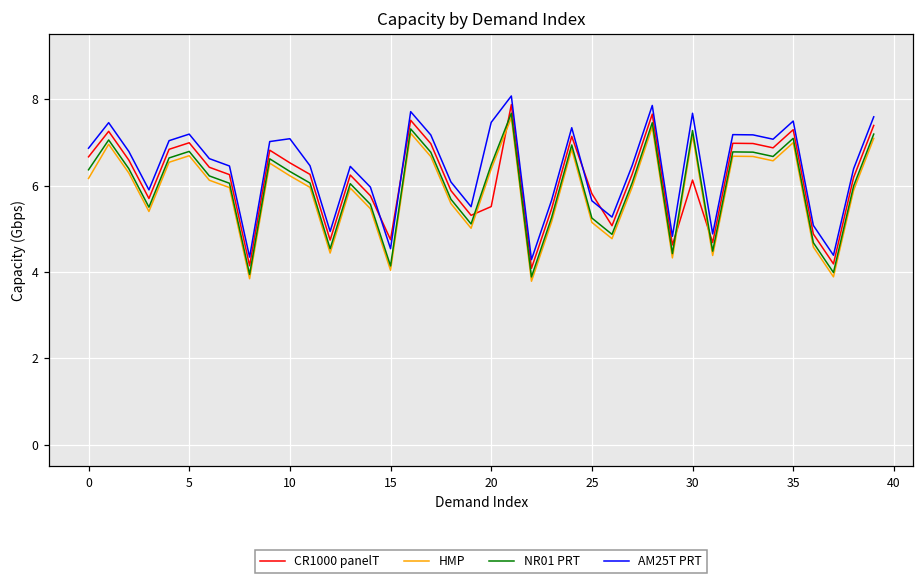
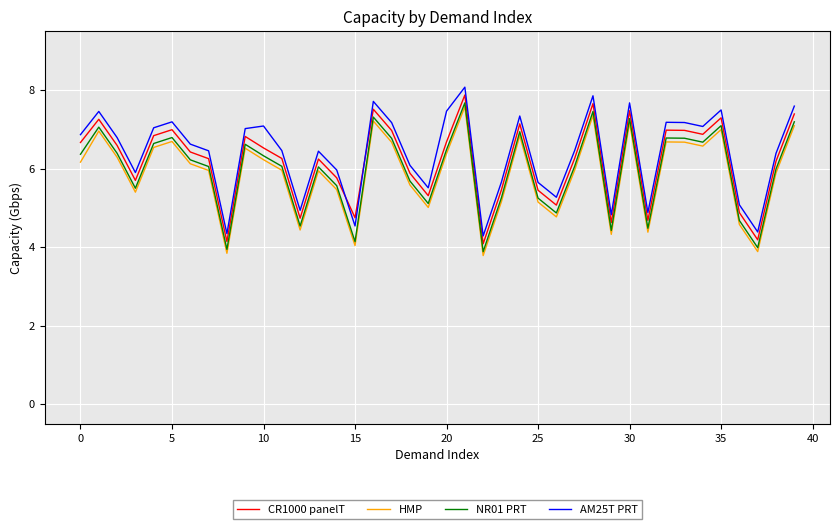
  {
    "CR1000 panelT": {
      "0": 6.7,
      "5": 7.0,
      "10": 6.5,
      "15": 4.7,
-     "20": 5.5,
-     "25": 5.8,
-     "30": 6.1,
+     "20": 6.7,
+     "25": 5.4,
+     "30": 7.5,
      "35": 7.3
    },
    "HMP": {
      "0": 6.2,
      "5": 6.7,
      "10": 6.2,
      "15": 4.0,
      "20": 6.4,
      "25": 5.1,
      "30": 7.2,
      "35": 7.0
    },
    "NR01 PRT": {
      "0": 6.4,
      "5": 6.8,
      "10": 6.3,
      "15": 4.1,
      "20": 6.5,
      "25": 5.2,
      "30": 7.3,
      "35": 7.1
    },
    "AM25T PRT": {
      "0": 6.9,
      "5": 7.2,
      "10": 7.1,
      "15": 4.5,
      "20": 7.5,
      "25": 5.6,
      "30": 7.7,
      "35": 7.5
    }
  }
